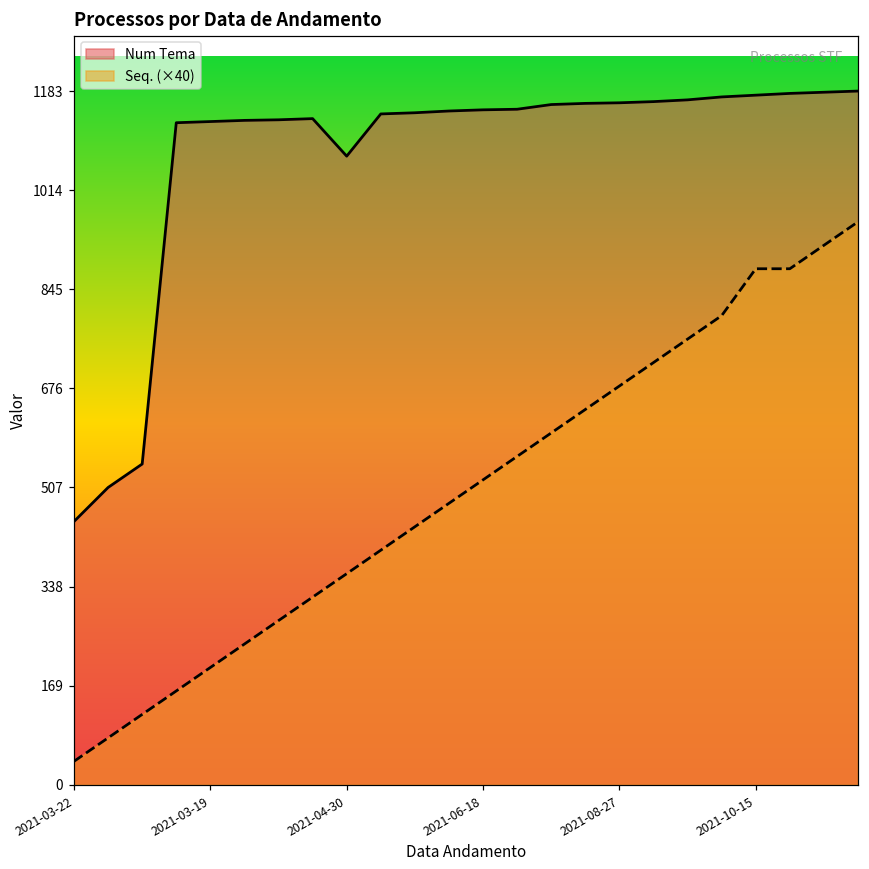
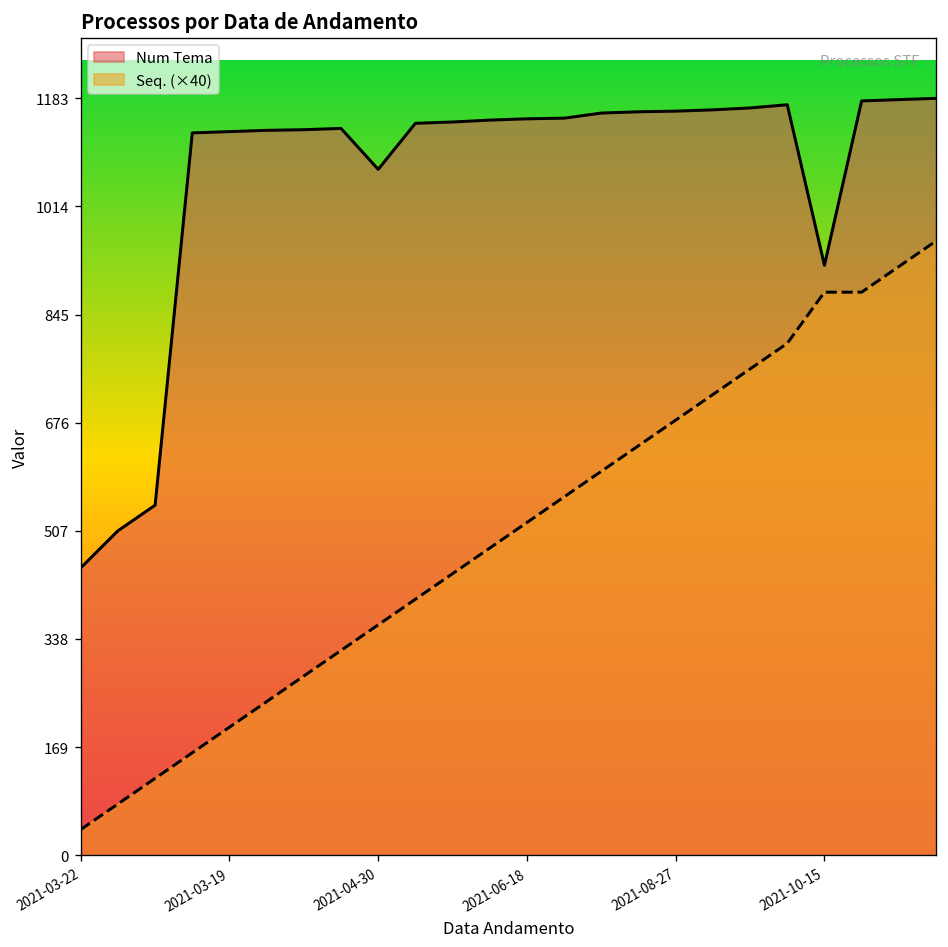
  {
    "Num Tema": {
      "2021-03-22": 450,
      "2021-04-30": 1070,
-     "2021-10-15": 1180
+     "2021-10-15": 920
    },
    "Seq. (×40)": {
      "2021-03-22": 40,
      "2021-04-30": 360,
      "2021-10-15": 880
    }
  }
